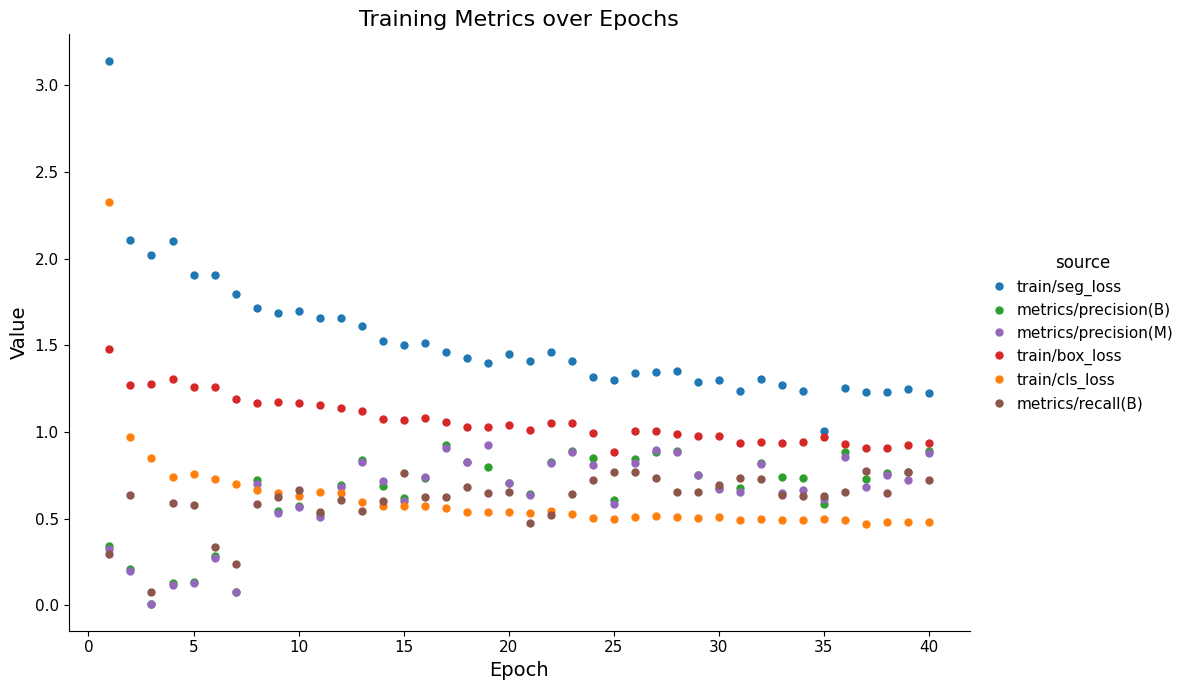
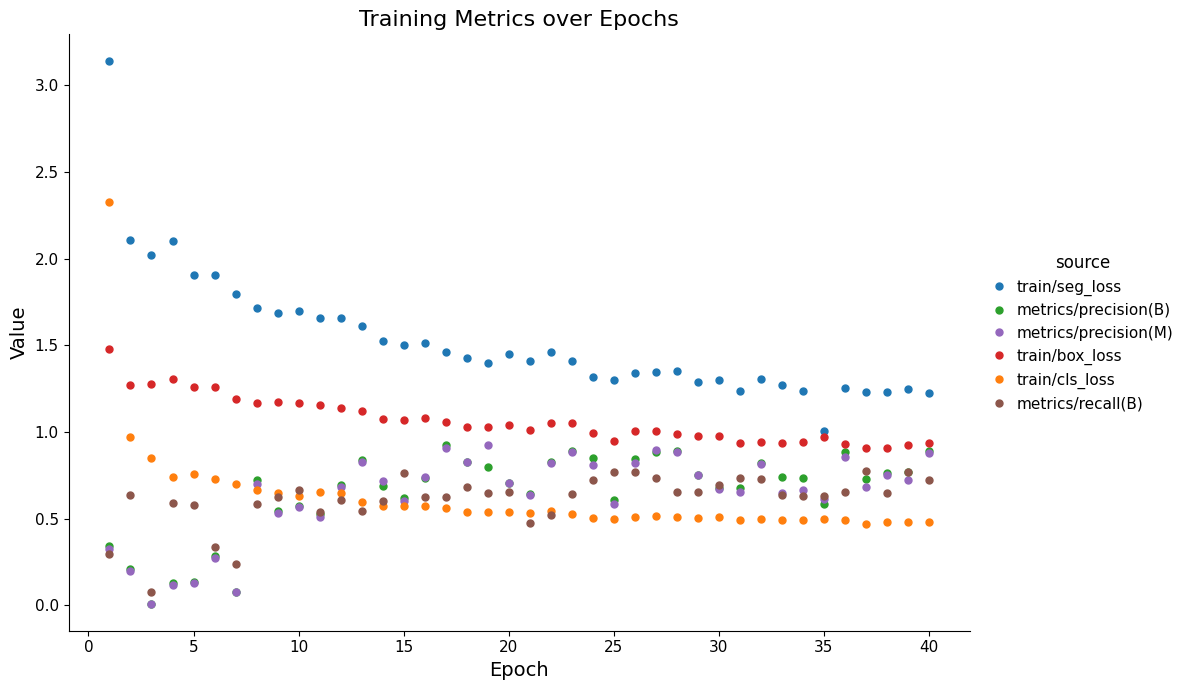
  {
    "train/seg_loss": {
      "5": 1.91,
      "10": 1.70,
      "15": 1.50,
      "20": 1.45,
      "25": 1.30,
      "30": 1.30,
      "35": 1.01,
      "40": 1.23
    },
    "metrics/precision(B)": {
      "15": 0.62,
      "25": 0.61,
      "35": 0.59
    },
    "metrics/precision(M)": {
      "15": 0.60,
      "25": 0.59,
      "35": 0.62
    },
    "train/box_loss": {
      "5": 1.26,
      "10": 1.17,
      "15": 1.07,
      "20": 1.04,
-     "25": 0.88,
+     "25": 0.95,
      "30": 0.98,
      "35": 0.97,
      "40": 0.93
    },
    "train/cls_loss": {
      "5": 0.76,
      "10": 0.63,
      "15": 0.57,
      "20": 0.54,
      "25": 0.50,
      "30": 0.51,
      "35": 0.50,
      "40": 0.48
    },
    "metrics/recall(B)": {
      "5": 0.58,
      "10": 0.66,
      "15": 0.77,
      "20": 0.66,
      "25": 0.77,
      "30": 0.70,
      "35": 0.63,
      "40": 0.72
    }
  }
